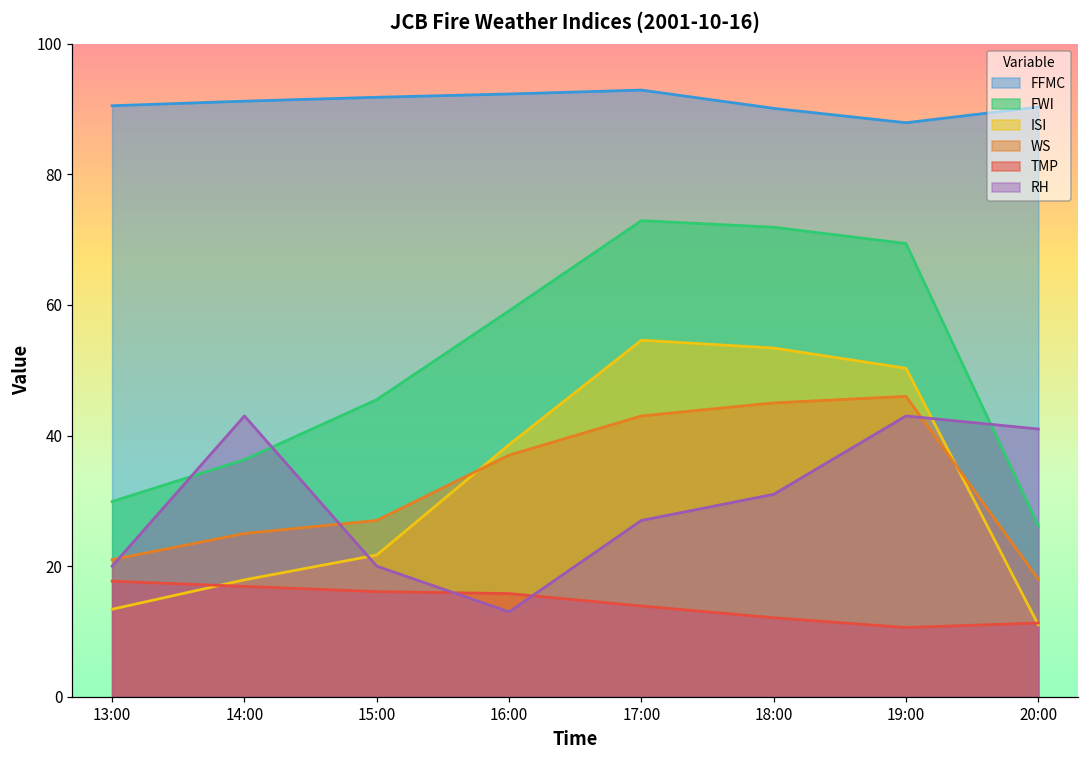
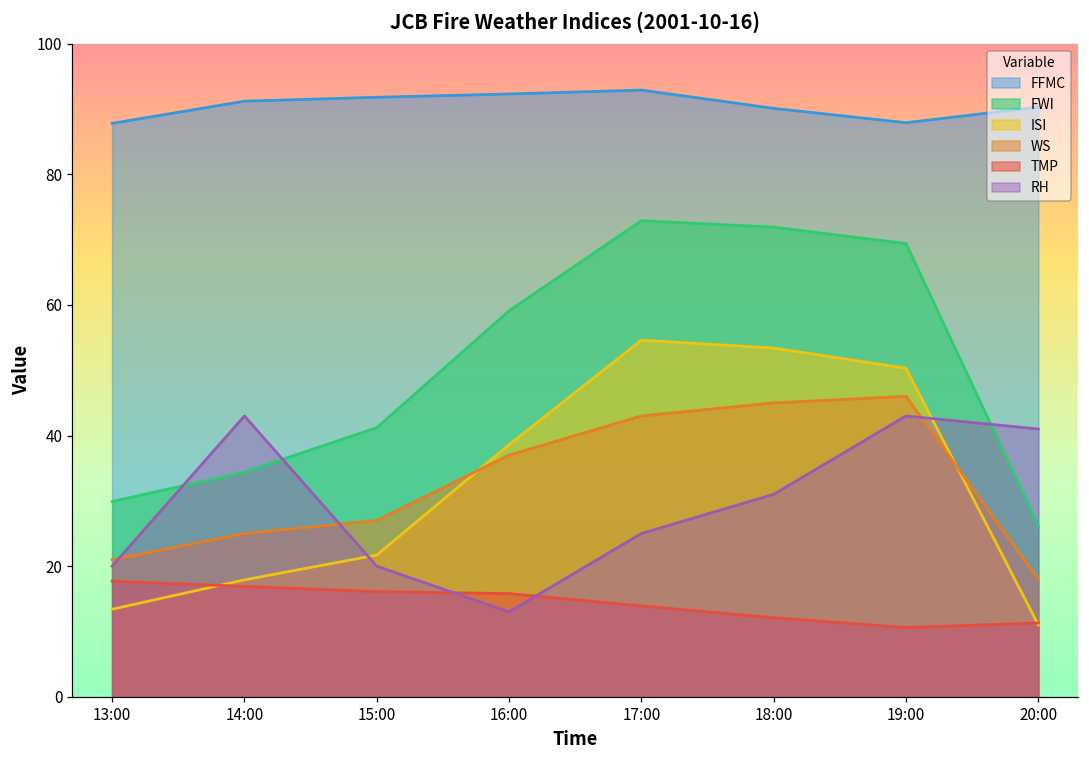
  {
    "FFMC": {
-     "13:00": 91,
+     "13:00": 88,
      "14:00": 91,
      "15:00": 92,
      "16:00": 92,
      "17:00": 93,
      "18:00": 90,
      "19:00": 88
    },
    "FWI": {
      "13:00": 30,
-     "14:00": 36,
-     "15:00": 46,
+     "14:00": 34,
+     "15:00": 41,
      "16:00": 59,
      "17:00": 73,
      "18:00": 72,
      "19:00": 69,
      "20:00": 26
    },
    "RH": {
      "13:00": 20,
      "14:00": 43,
      "15:00": 20,
      "16:00": 13,
-     "17:00": 27,
+     "17:00": 25,
      "18:00": 31,
      "19:00": 43,
      "20:00": 41
    }
  }
